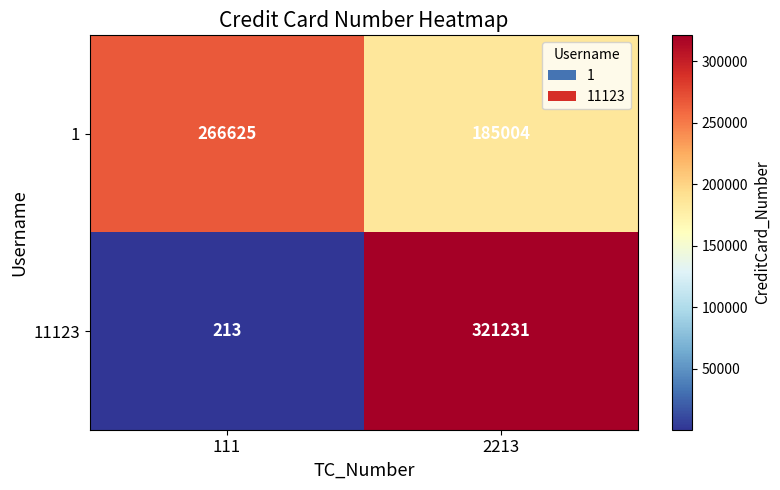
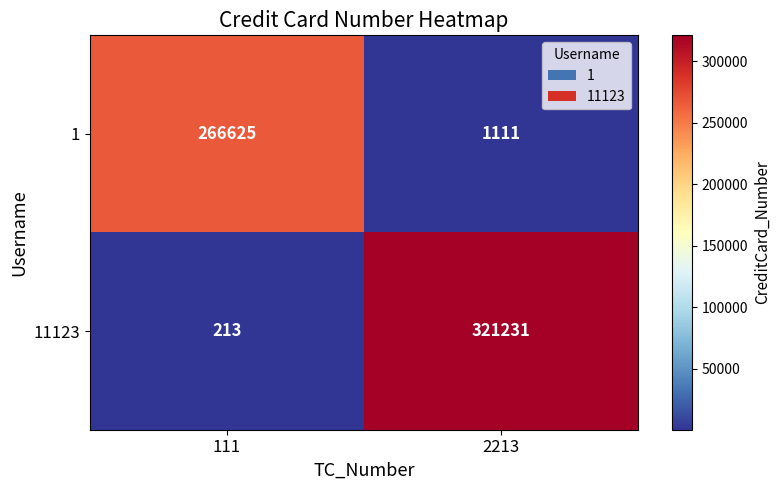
  {
    "1": {
      "111": 266625,
-     "2213": 185004
+     "2213": 1111
    },
    "11123": {
      "111": 213,
      "2213": 321231
    }
  }
